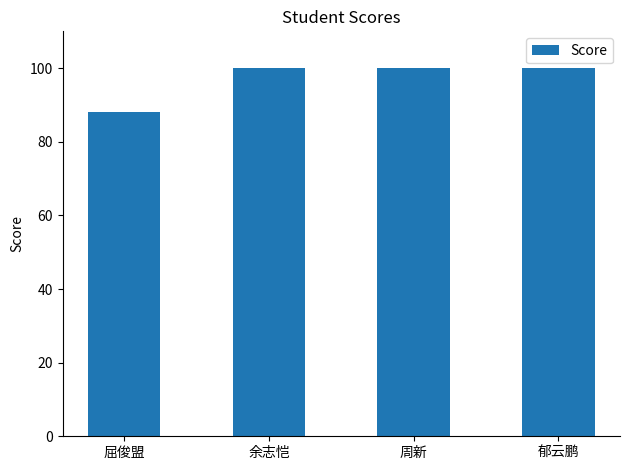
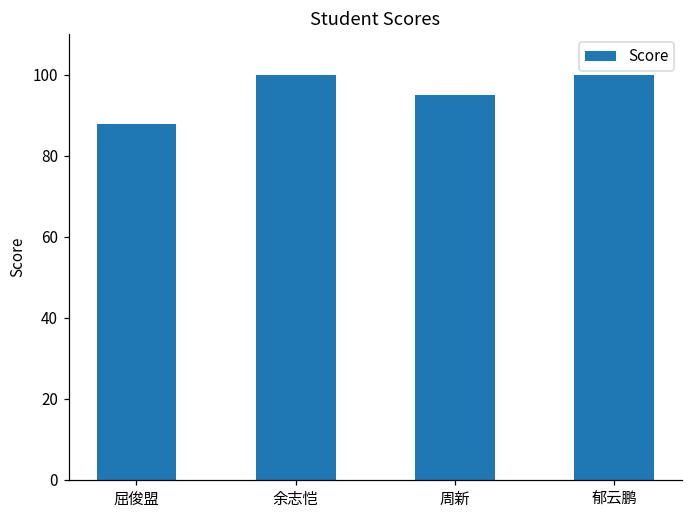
  {
    "屈俊盟": 88,
    "余志恺": 100,
-   "周新": 100,
+   "周新": 95,
    "郁云鹏": 100
  }
